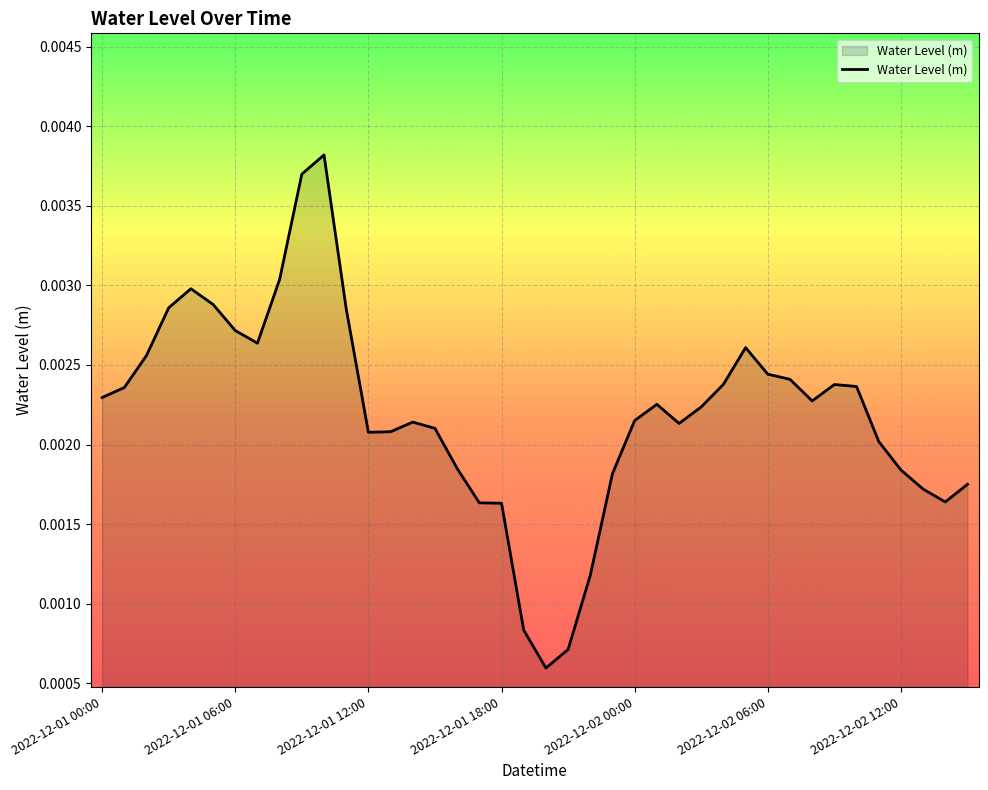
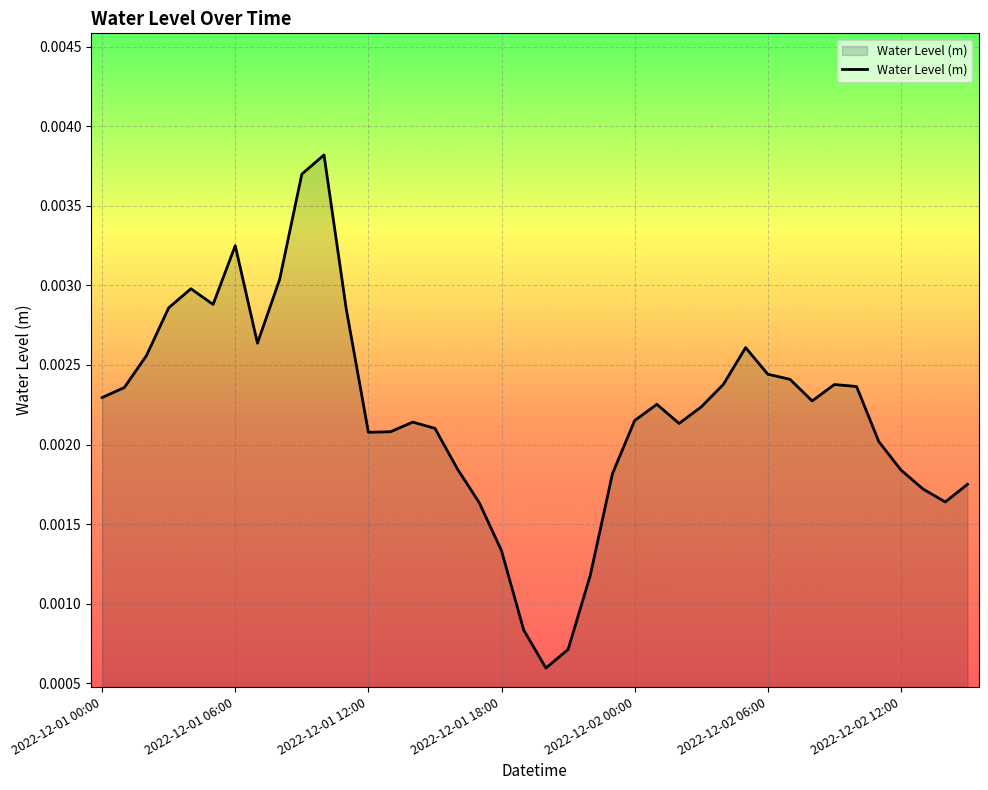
  {
    "2022-12-01 00:00": 0.00230,
-   "2022-12-01 06:00": 0.00272,
+   "2022-12-01 06:00": 0.00325,
    "2022-12-01 12:00": 0.00208,
-   "2022-12-01 18:00": 0.00163,
+   "2022-12-01 18:00": 0.00133,
    "2022-12-02 00:00": 0.00215,
    "2022-12-02 06:00": 0.00244,
    "2022-12-02 12:00": 0.00184
  }
